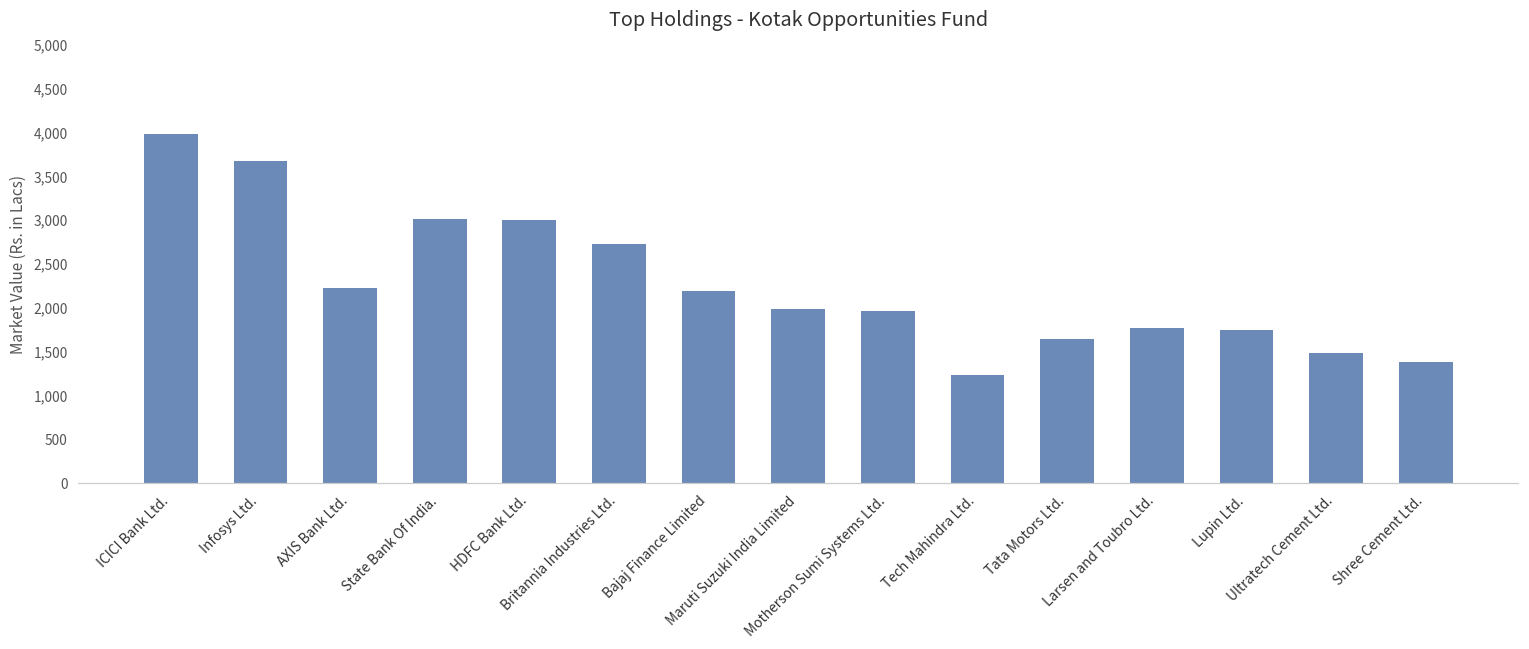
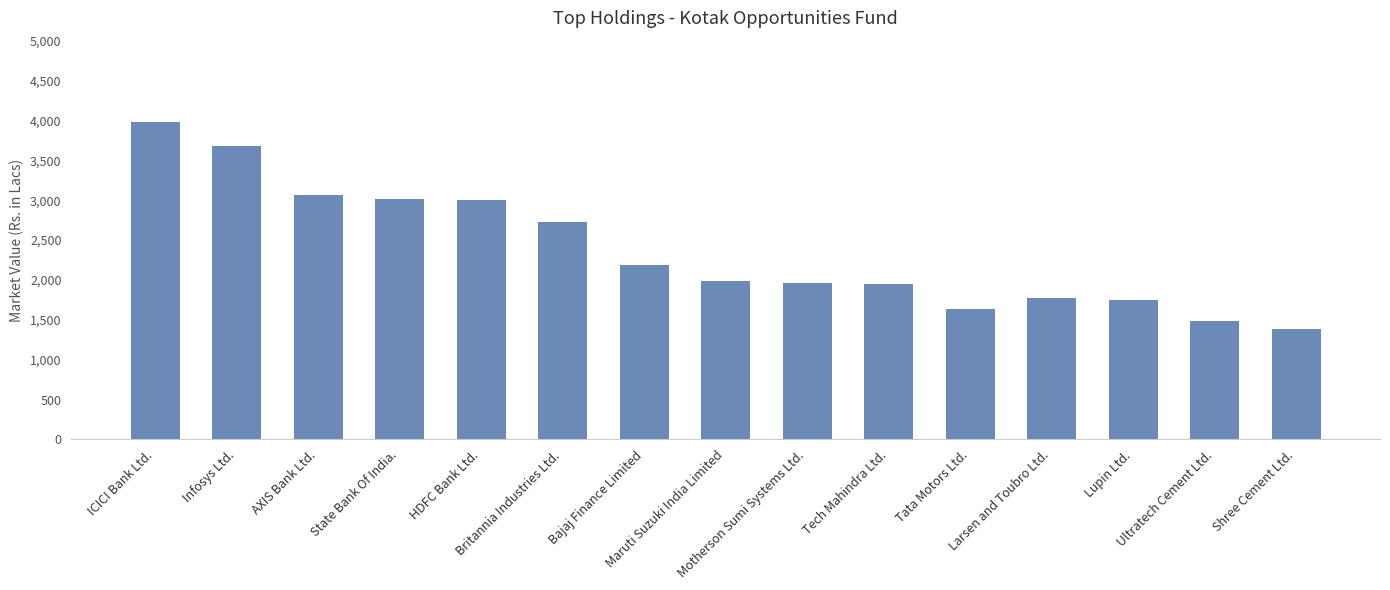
  {
    "ICICI Bank Ltd.": "4,000",
    "Infosys Ltd.": "3,700",
-   "AXIS Bank Ltd.": "2,200",
+   "AXIS Bank Ltd.": "3,100",
    "State Bank Of India.": "3,000",
    "HDFC Bank Ltd.": "3,000",
    "Britannia Industries Ltd.": "2,700",
    "Bajaj Finance Limited": "2,200",
    "Maruti Suzuki India Limited": "2,000",
    "Motherson Sumi Systems Ltd.": "2,000",
-   "Tech Mahindra Ltd.": "1,200",
+   "Tech Mahindra Ltd.": "1,900",
    "Tata Motors Ltd.": "1,600",
    "Larsen and Toubro Ltd.": "1,800",
    "Lupin Ltd.": "1,700",
    "Ultratech Cement Ltd.": "1,500",
    "Shree Cement Ltd.": "1,400"
  }
